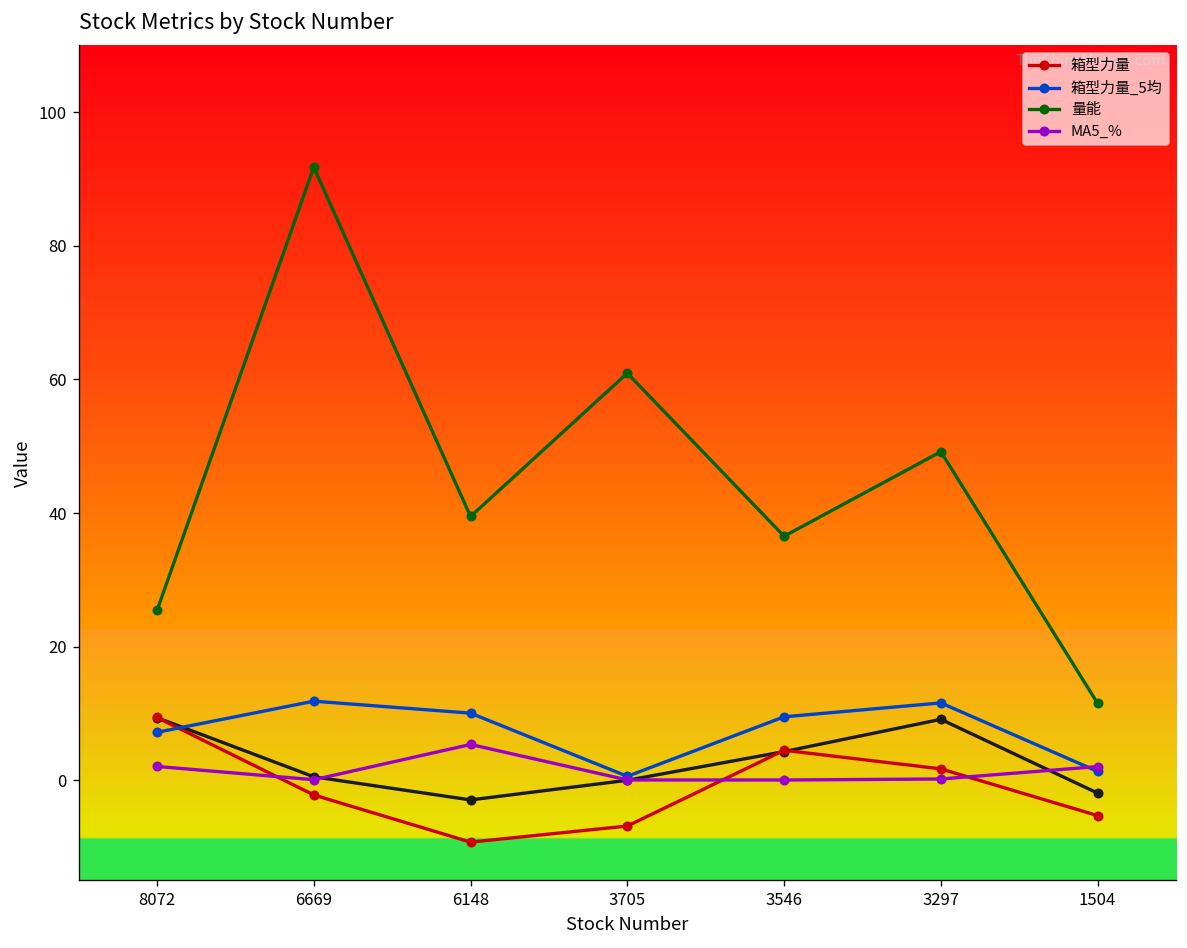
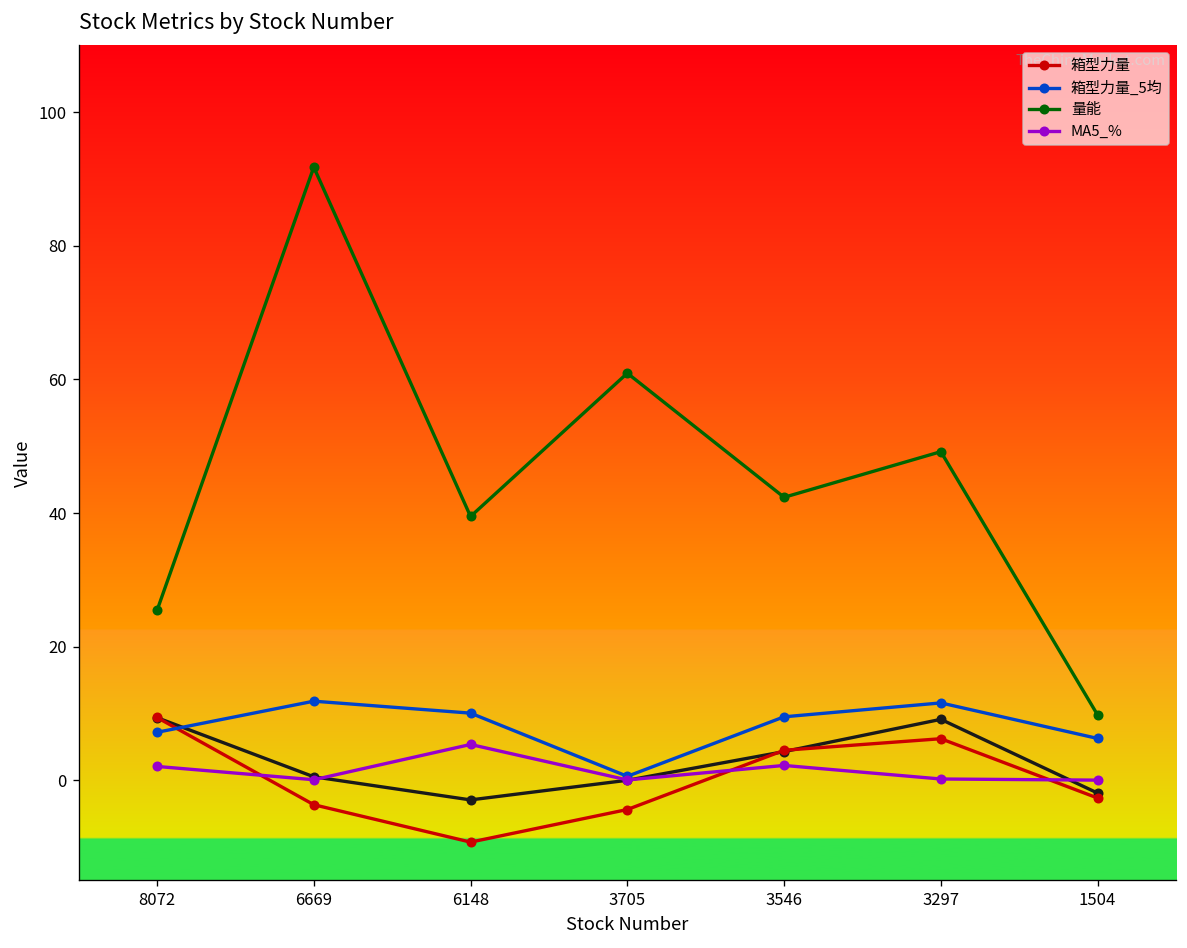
  {
    "箱型力量": {
-     "6669": -2,
+     "6669": -4,
      "6148": -9,
-     "3705": -7,
-     "3297": 2,
-     "1504": -5
+     "3705": -4,
+     "3297": 6,
+     "1504": -3
    },
    "箱型力量_5均": {
      "8072": 7,
      "6669": 12,
      "6148": 10,
      "3705": 1,
      "3546": 10,
      "3297": 12,
-     "1504": 1
+     "1504": 6
    },
    "量能": {
      "8072": 25,
      "6669": 92,
      "6148": 39,
      "3705": 61,
-     "3546": 37,
+     "3546": 42,
      "3297": 49,
-     "1504": 12
+     "1504": 10
    },
    "MA5_%": {
      "8072": 2,
      "6148": 5,
-     "3546": 0,
+     "3546": 2,
      "3297": 0,
-     "1504": 2
+     "1504": 0
    }
  }
